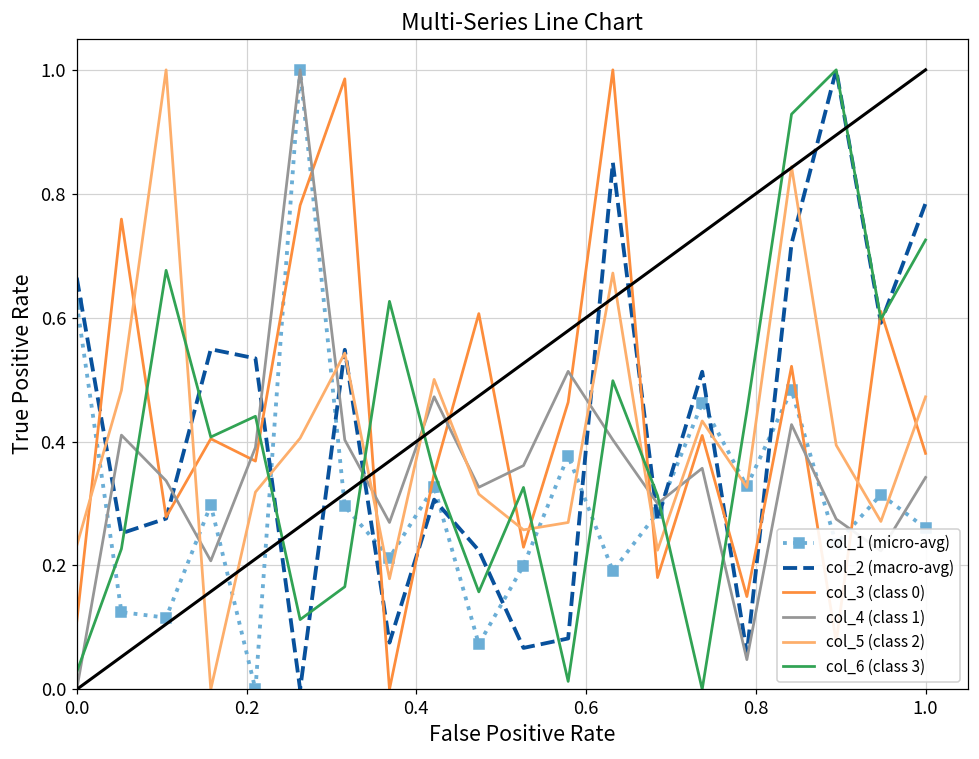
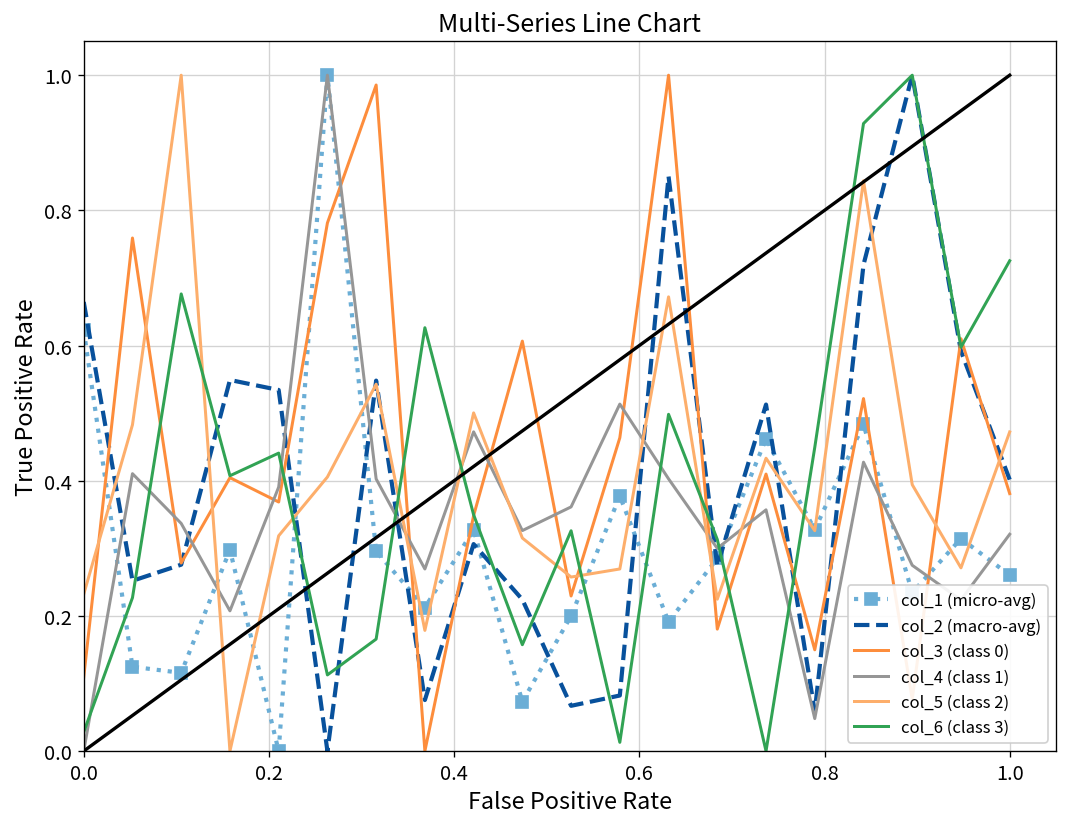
  {
    "col_1 (micro-avg)": {
      "0.0": 0.62,
      "1.0": 0.26
    },
    "col_2 (macro-avg)": {
      "0.0": 0.66,
-     "1.0": 0.78
+     "1.0": 0.40
    },
    "col_4 (class 1)": {
-     "1.0": 0.34
+     "1.0": 0.32
    },
    "col_6 (class 3)": {
      "0.0": 0.03,
      "1.0": 0.73
    }
  }
